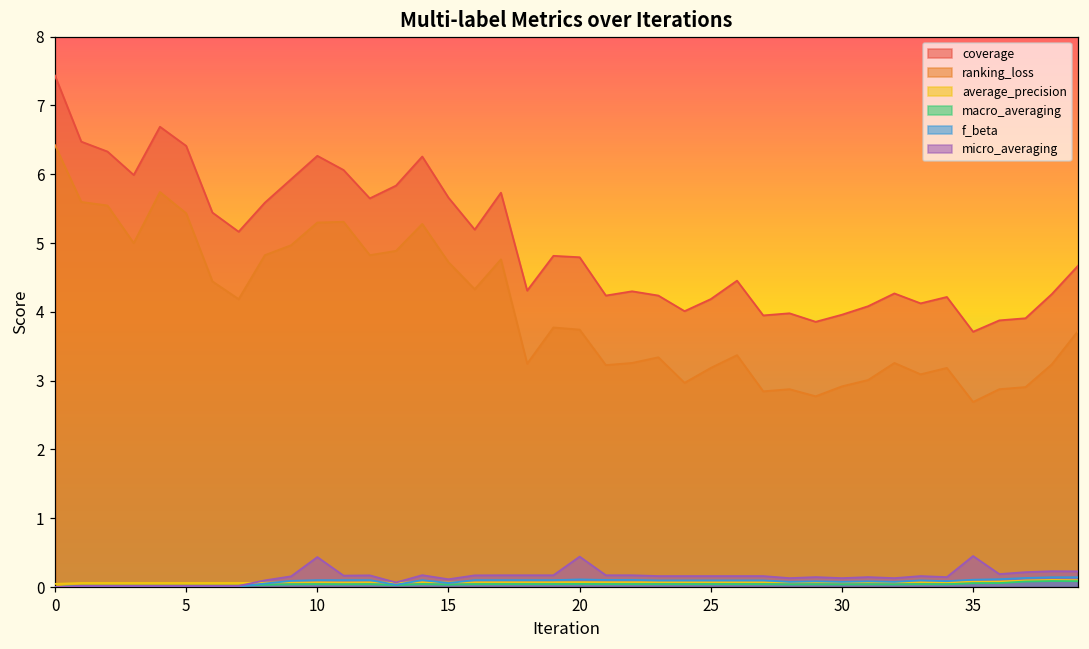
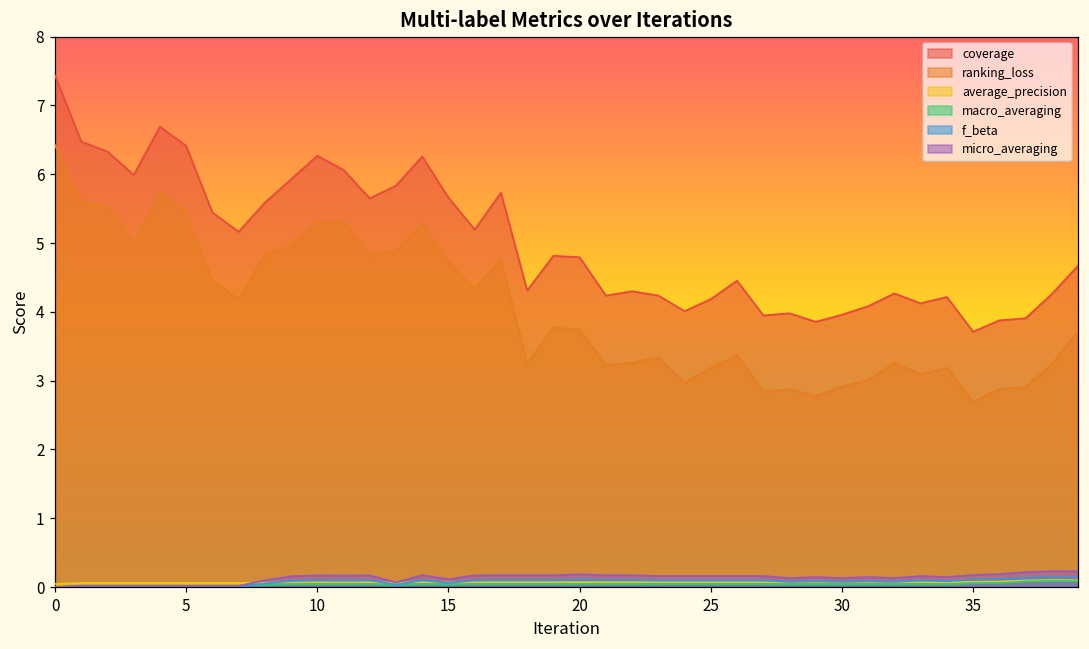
  {
    "average_precision": {
      "0": 0.0
    },
    "micro_averaging": {
-     "10": 0.4,
+     "10": 0.2,
      "15": 0.1,
-     "20": 0.4,
+     "20": 0.2,
      "25": 0.2,
      "30": 0.1,
-     "35": 0.5
+     "35": 0.2
    }
  }
